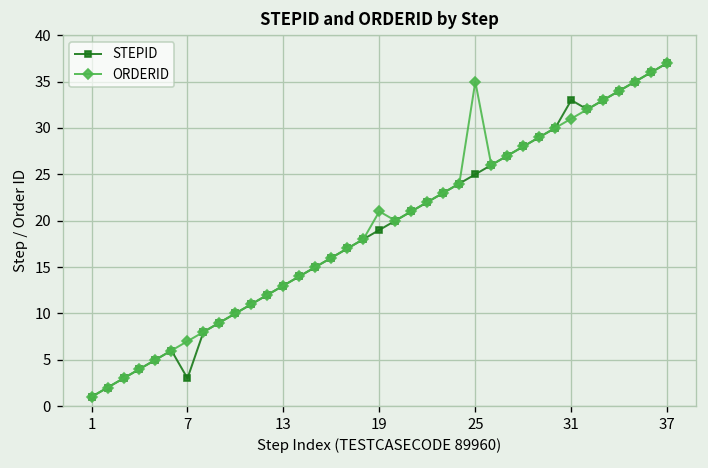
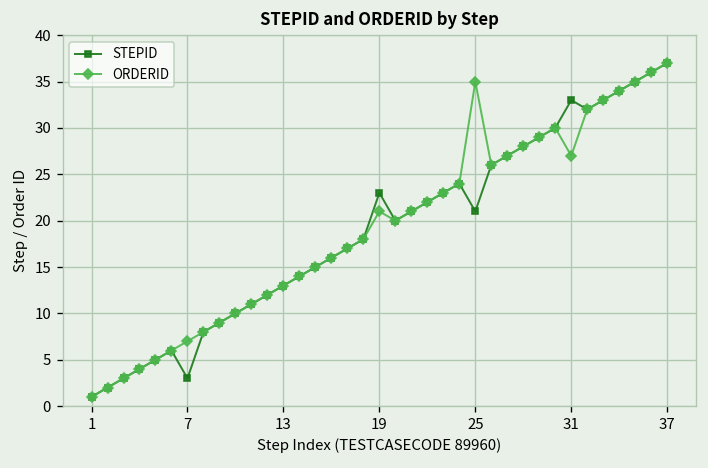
  {
    "STEPID": {
      "7": 3,
-     "19": 19,
-     "25": 25,
+     "19": 23,
+     "25": 21,
      "31": 33
    },
    "ORDERID": {
      "7": 7,
      "19": 21,
      "25": 35,
-     "31": 31
+     "31": 27
    }
  }
